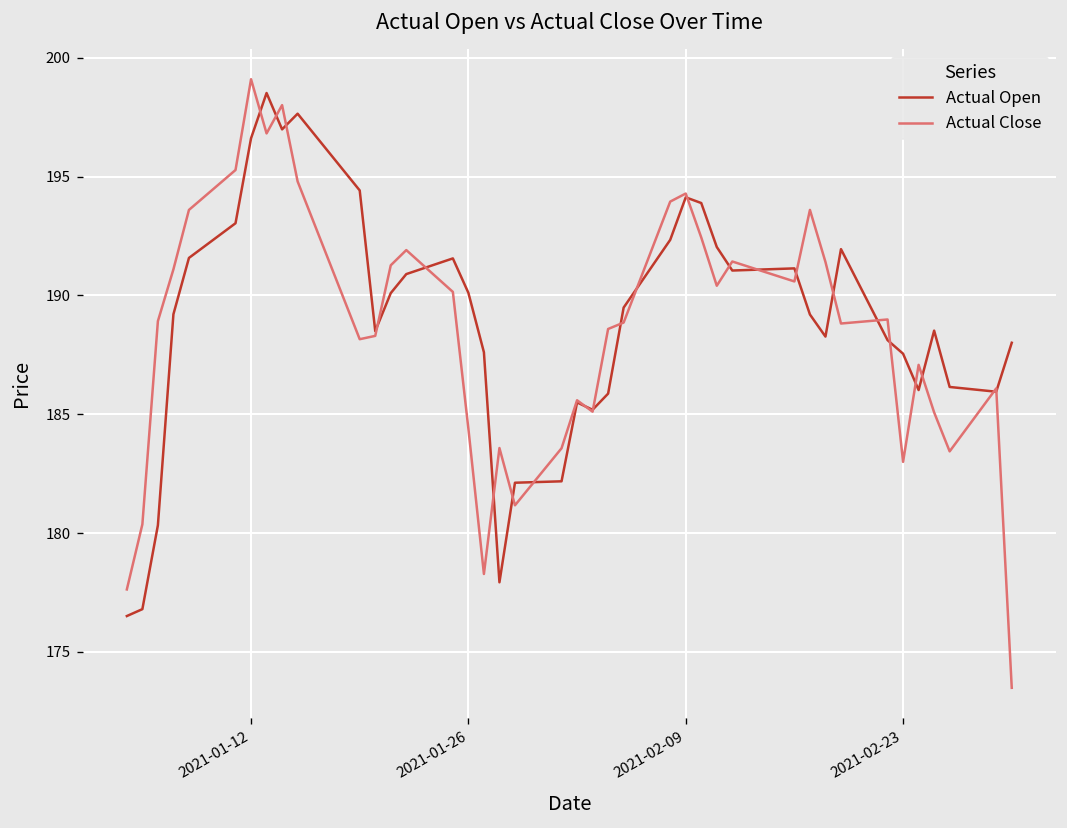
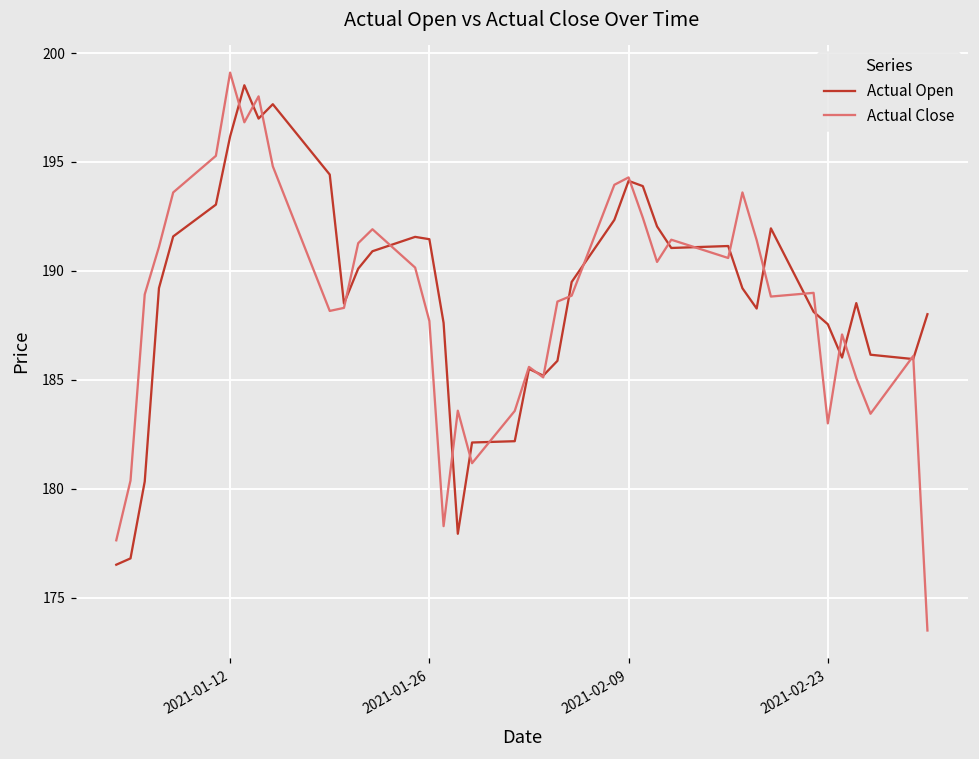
  {
    "Actual Open": {
-     "2021-01-12": 196.6,
-     "2021-01-26": 190.1,
+     "2021-01-12": 196.2,
+     "2021-01-26": 191.5,
      "2021-02-09": 194.1,
      "2021-02-23": 187.5
    },
    "Actual Close": {
      "2021-01-12": 199.1,
-     "2021-01-26": 184.4,
+     "2021-01-26": 187.7,
      "2021-02-09": 194.3,
      "2021-02-23": 183.0
    }
  }
